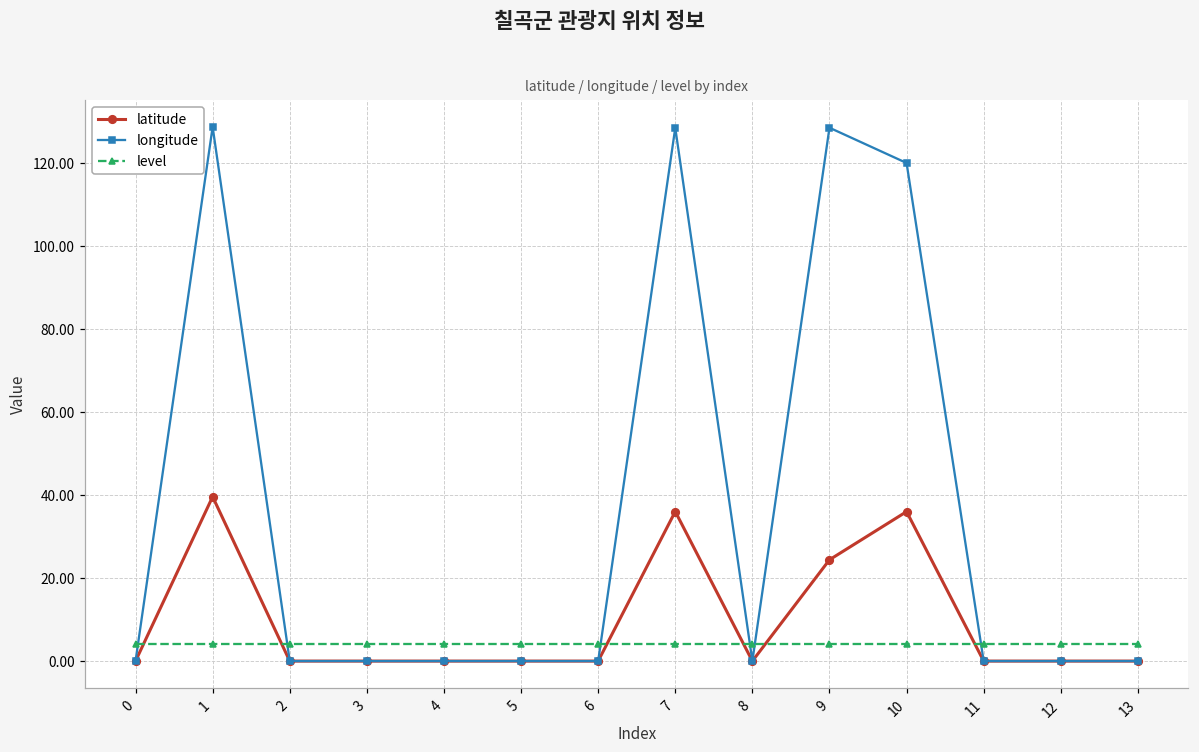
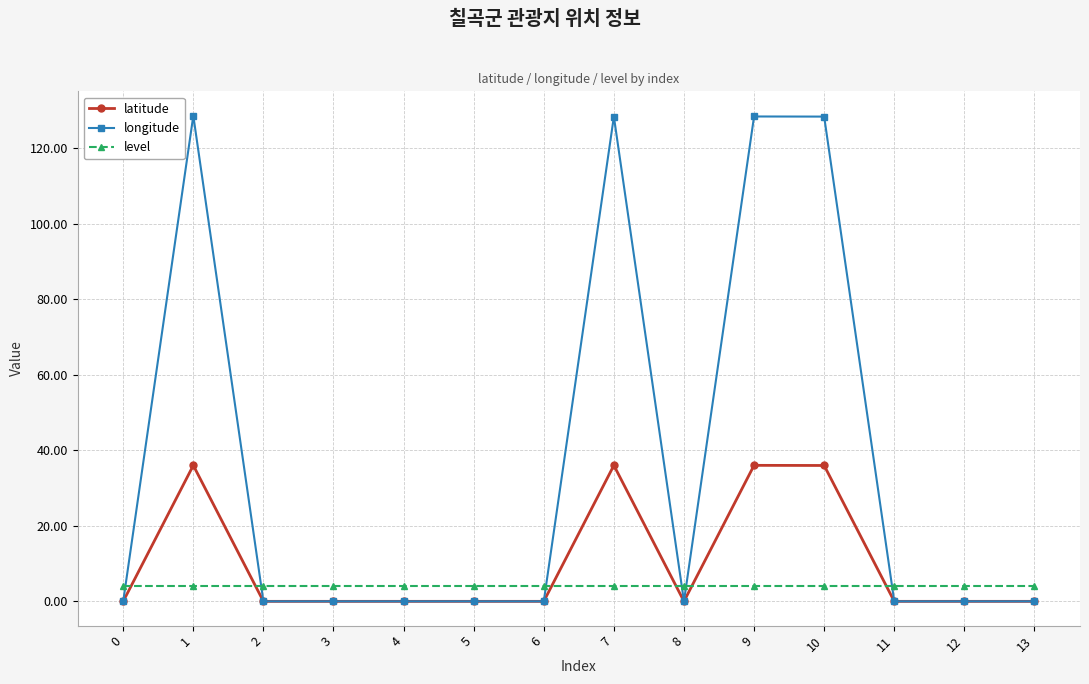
  {
    "latitude": {
-     "1": 40,
+     "1": 36,
      "7": 36,
-     "9": 24,
+     "9": 36,
      "10": 36
    },
    "longitude": {
      "1": 129,
      "7": 128,
      "9": 128,
-     "10": 120
+     "10": 128
    },
    "level": {
      "0": 4,
      "1": 4,
      "2": 4,
      "3": 4,
      "4": 4,
      "5": 4,
      "6": 4,
      "7": 4,
      "8": 4,
      "9": 4,
      "10": 4,
      "11": 4,
      "12": 4,
      "13": 4
    }
  }
